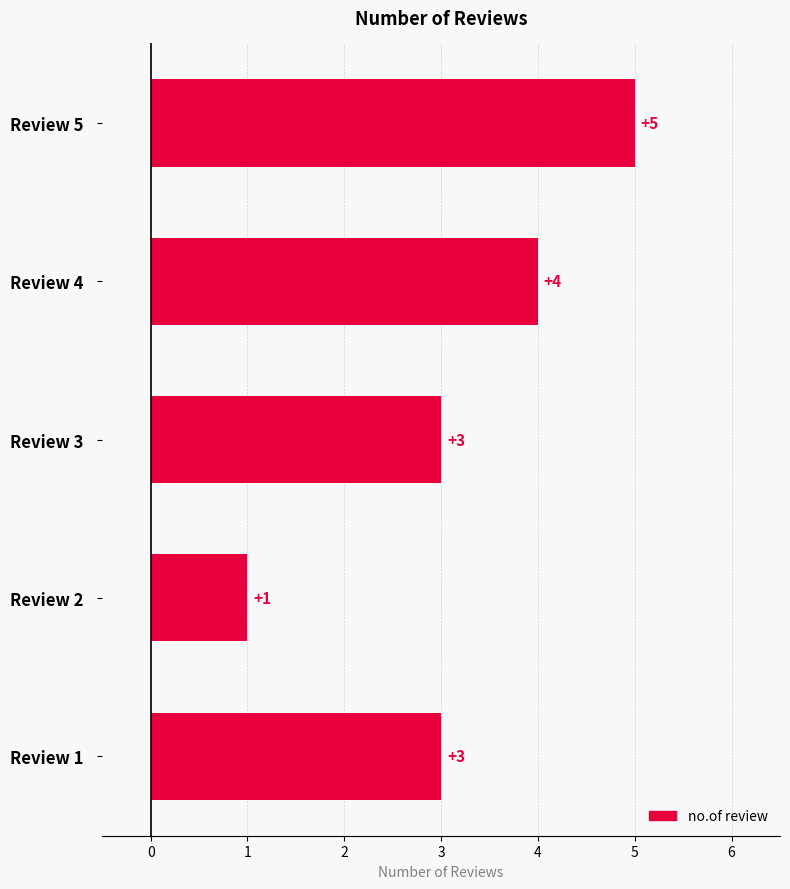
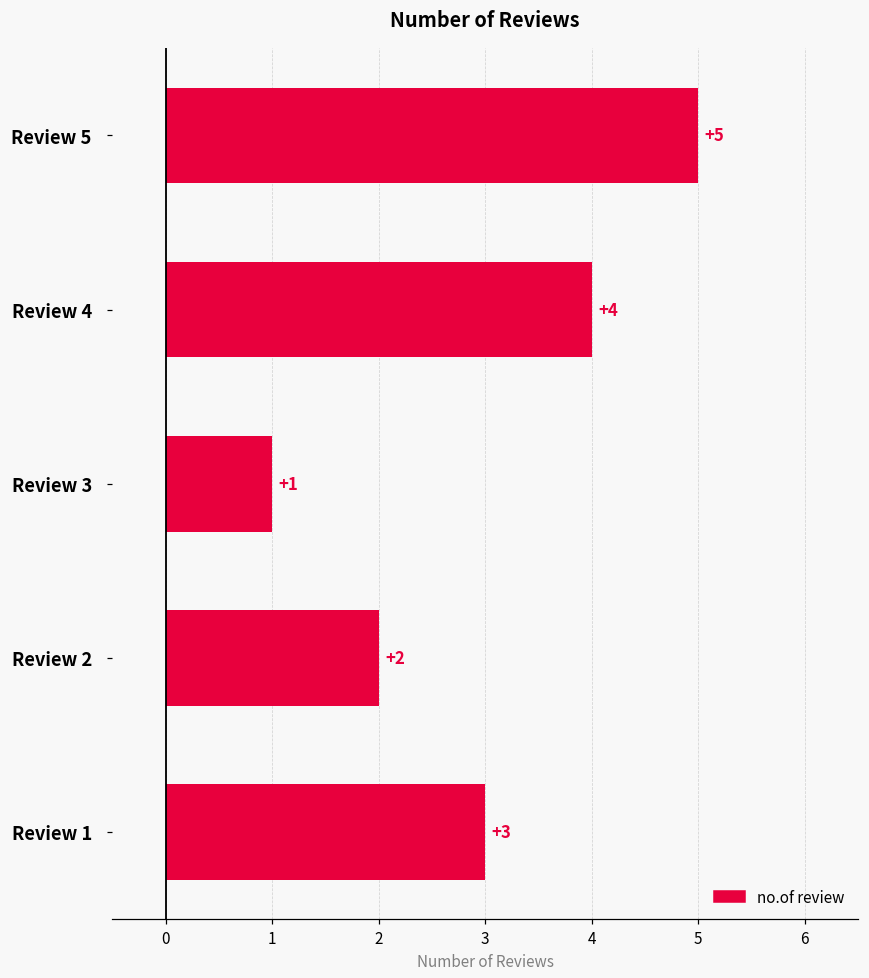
  {
    "Review 5": "+5",
    "Review 4": "+4",
-   "Review 3": "+3",
-   "Review 2": "+1",
+   "Review 3": "+1",
+   "Review 2": "+2",
    "Review 1": "+3"
  }
